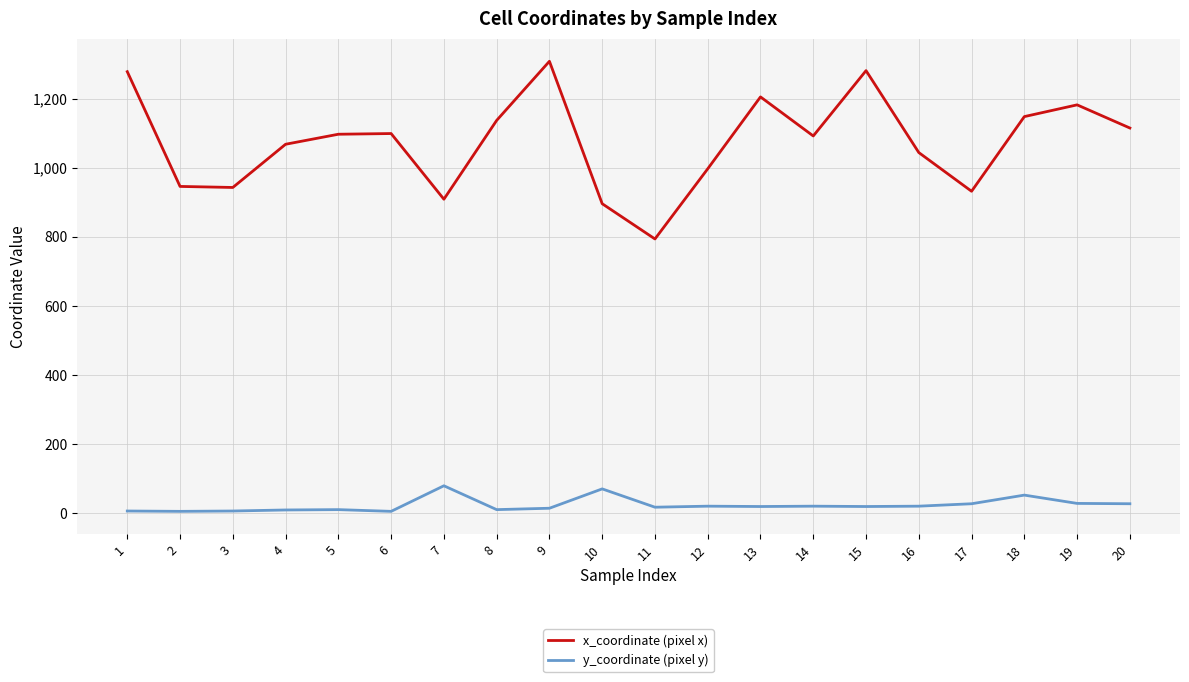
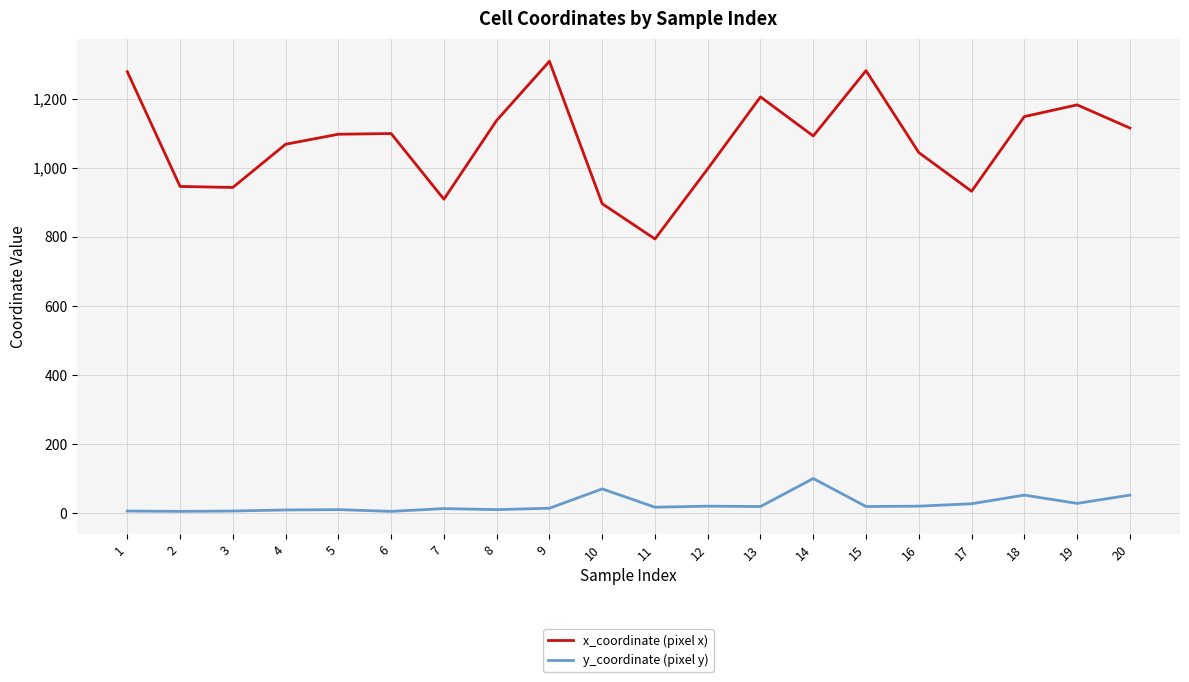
  {
    "x_coordinate (pixel x)": {
      "1": "1,280",
      "2": "950",
      "3": "940",
      "4": "1,070",
      "5": "1,100",
      "6": "1,100",
      "7": "910",
      "8": "1,140",
      "9": "1,310",
      "10": "900",
      "11": "790",
      "12": "1,000",
      "13": "1,210",
      "14": "1,090",
      "15": "1,280",
      "16": "1,040",
      "17": "930",
      "18": "1,150",
      "19": "1,180",
      "20": "1,120"
    },
    "y_coordinate (pixel y)": {
      "1": "10",
      "2": "10",
      "3": "10",
      "4": "10",
      "5": "10",
      "6": "10",
-     "7": "80",
+     "7": "10",
      "8": "10",
      "9": "20",
      "10": "70",
      "11": "20",
      "12": "20",
      "13": "20",
-     "14": "20",
+     "14": "100",
      "15": "20",
      "16": "20",
      "17": "30",
      "18": "50",
      "19": "30",
-     "20": "30"
+     "20": "50"
    }
  }
